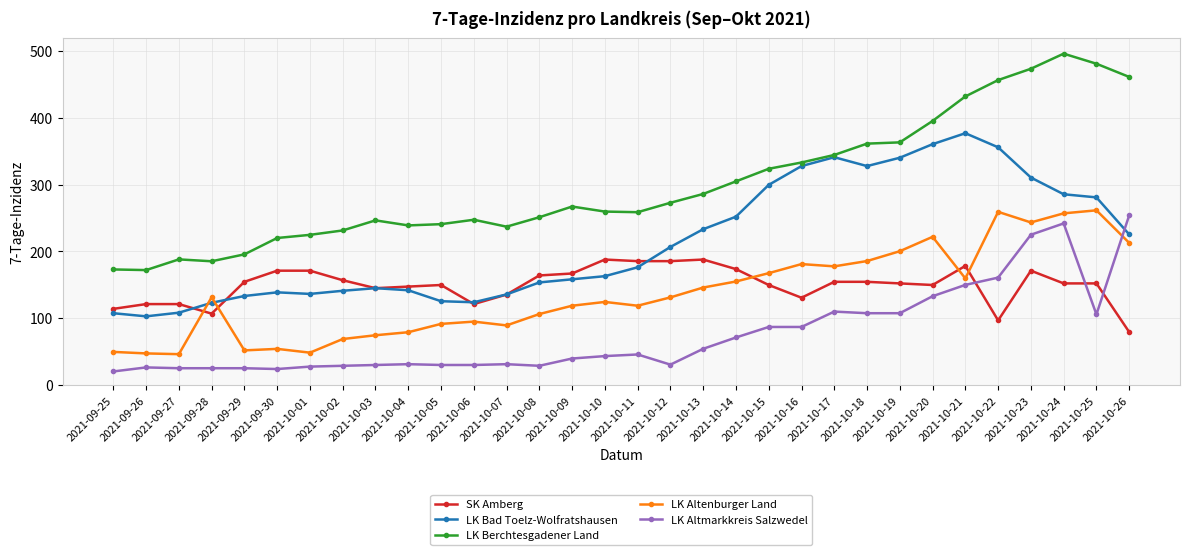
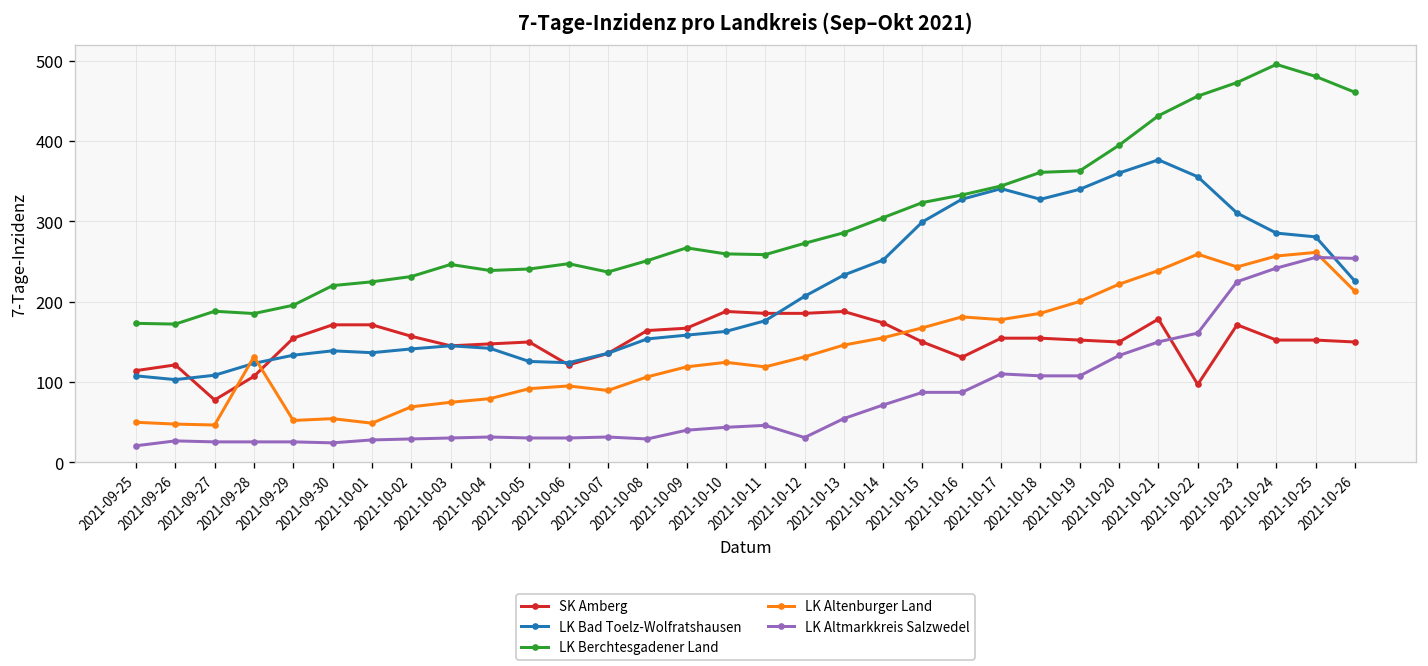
  {
    "SK Amberg": {
      "2021-09-25": 110,
      "2021-09-26": 120,
-     "2021-09-27": 120,
+     "2021-09-27": 80,
      "2021-09-28": 110,
      "2021-09-29": 150,
      "2021-09-30": 170,
      "2021-10-01": 170,
      "2021-10-02": 160,
      "2021-10-04": 150,
      "2021-10-05": 150,
      "2021-10-08": 160,
      "2021-10-09": 170,
      "2021-10-10": 190,
      "2021-10-11": 190,
      "2021-10-12": 190,
      "2021-10-13": 190,
      "2021-10-14": 170,
      "2021-10-15": 150,
      "2021-10-16": 130,
      "2021-10-17": 150,
      "2021-10-18": 150,
      "2021-10-19": 150,
      "2021-10-20": 150,
      "2021-10-21": 180,
      "2021-10-22": 100,
      "2021-10-23": 170,
      "2021-10-24": 150,
      "2021-10-25": 150,
-     "2021-10-26": 80
+     "2021-10-26": 150
    },
    "LK Bad Toelz-Wolfratshausen": {
      "2021-09-25": 110,
      "2021-09-26": 100,
      "2021-09-27": 110,
      "2021-09-28": 120,
      "2021-09-29": 130,
      "2021-09-30": 140,
      "2021-10-01": 140,
      "2021-10-02": 140,
      "2021-10-04": 140,
      "2021-10-05": 130,
      "2021-10-08": 150,
      "2021-10-09": 160,
      "2021-10-10": 160,
      "2021-10-11": 180,
      "2021-10-12": 210,
      "2021-10-13": 230,
      "2021-10-14": 250,
      "2021-10-15": 300,
      "2021-10-16": 330,
      "2021-10-18": 330,
      "2021-10-19": 340,
      "2021-10-20": 360,
      "2021-10-21": 380,
      "2021-10-22": 360,
      "2021-10-23": 310,
      "2021-10-24": 290,
      "2021-10-25": 280,
      "2021-10-26": 230
    },
    "LK Berchtesgadener Land": {
      "2021-09-25": 170,
      "2021-09-26": 170,
      "2021-09-27": 190,
      "2021-09-28": 190,
      "2021-09-29": 200,
      "2021-09-30": 220,
      "2021-10-01": 220,
      "2021-10-02": 230,
      "2021-10-03": 250,
      "2021-10-04": 240,
      "2021-10-05": 240,
      "2021-10-06": 250,
      "2021-10-07": 240,
      "2021-10-08": 250,
      "2021-10-09": 270,
      "2021-10-10": 260,
      "2021-10-11": 260,
      "2021-10-12": 270,
      "2021-10-13": 290,
      "2021-10-14": 300,
      "2021-10-15": 320,
      "2021-10-16": 330,
      "2021-10-18": 360,
      "2021-10-19": 360,
      "2021-10-20": 400,
      "2021-10-21": 430,
      "2021-10-22": 460,
      "2021-10-23": 470,
      "2021-10-24": 500,
      "2021-10-25": 480,
      "2021-10-26": 460
    },
    "LK Altenburger Land": {
      "2021-09-25": 50,
      "2021-09-26": 50,
      "2021-09-27": 50,
      "2021-09-28": 130,
      "2021-09-29": 50,
      "2021-09-30": 50,
      "2021-10-01": 50,
      "2021-10-02": 70,
      "2021-10-03": 70,
      "2021-10-04": 80,
      "2021-10-05": 90,
      "2021-10-06": 100,
      "2021-10-07": 90,
      "2021-10-08": 110,
      "2021-10-09": 120,
      "2021-10-10": 120,
      "2021-10-11": 120,
      "2021-10-12": 130,
      "2021-10-13": 150,
      "2021-10-14": 160,
      "2021-10-15": 170,
      "2021-10-16": 180,
      "2021-10-17": 180,
      "2021-10-18": 190,
      "2021-10-19": 200,
      "2021-10-20": 220,
-     "2021-10-21": 160,
+     "2021-10-21": 240,
      "2021-10-22": 260,
      "2021-10-23": 240,
      "2021-10-24": 260,
      "2021-10-25": 260,
      "2021-10-26": 210
    },
    "LK Altmarkkreis Salzwedel": {
      "2021-09-25": 20,
      "2021-09-26": 30,
      "2021-09-27": 30,
      "2021-09-28": 30,
      "2021-09-29": 30,
      "2021-09-30": 20,
      "2021-10-01": 30,
      "2021-10-02": 30,
      "2021-10-03": 30,
      "2021-10-04": 30,
      "2021-10-05": 30,
      "2021-10-06": 30,
      "2021-10-07": 30,
      "2021-10-08": 30,
      "2021-10-09": 40,
      "2021-10-10": 40,
      "2021-10-11": 50,
      "2021-10-12": 30,
      "2021-10-13": 50,
      "2021-10-14": 70,
      "2021-10-15": 90,
      "2021-10-16": 90,
      "2021-10-17": 110,
      "2021-10-18": 110,
      "2021-10-19": 110,
      "2021-10-20": 130,
      "2021-10-21": 150,
      "2021-10-22": 160,
      "2021-10-23": 220,
      "2021-10-24": 240,
-     "2021-10-25": 110,
+     "2021-10-25": 260,
      "2021-10-26": 250
    }
  }
